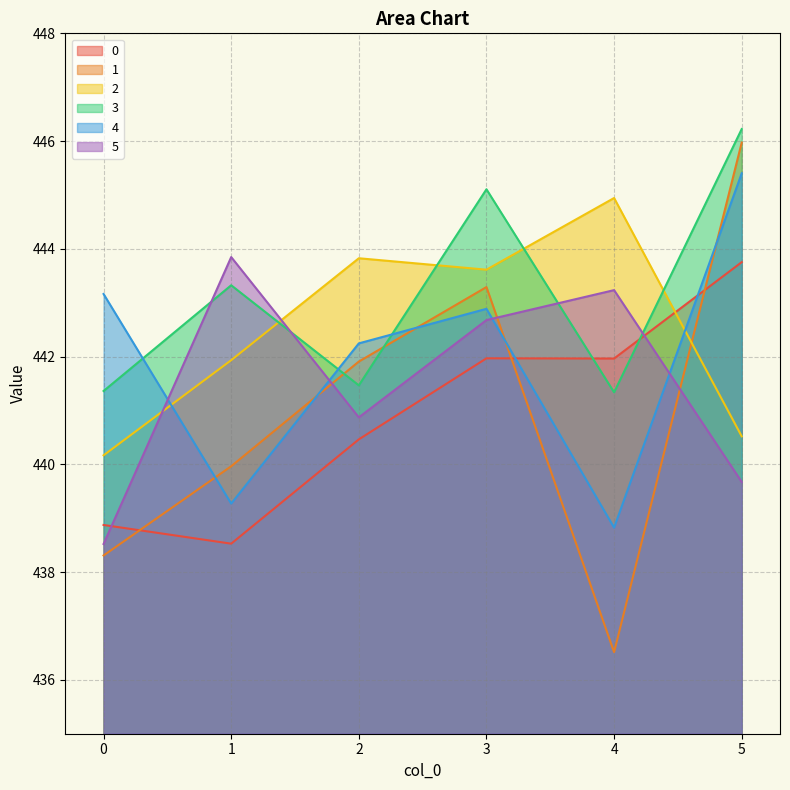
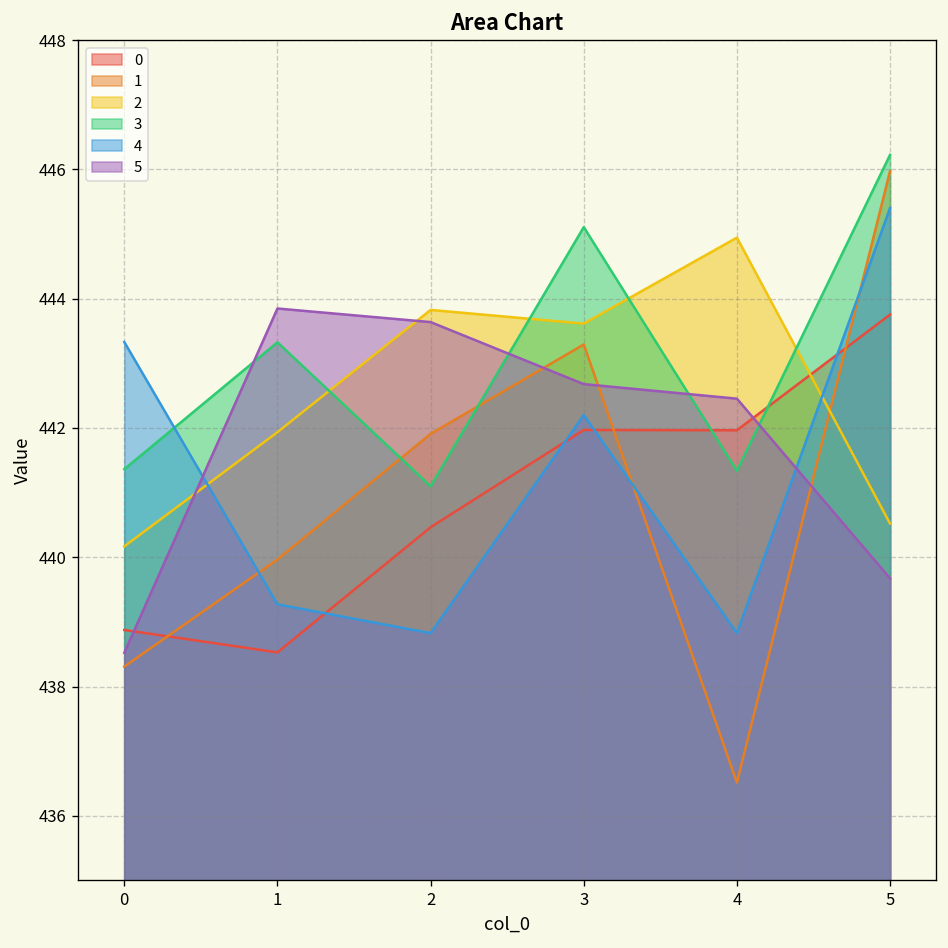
  {
    "3": {
      "0": 441.4,
      "1": 443.3,
-     "2": 441.5,
+     "2": 441.1,
      "3": 445.1,
      "4": 441.3,
      "5": 446.2
    },
    "4": {
-     "0": 443.2,
+     "0": 443.3,
      "1": 439.3,
-     "2": 442.2,
-     "3": 442.9,
+     "2": 438.8,
+     "3": 442.2,
      "4": 438.8,
      "5": 445.4
    },
    "5": {
      "0": 438.5,
      "1": 443.8,
-     "2": 440.9,
+     "2": 443.6,
      "3": 442.7,
-     "4": 443.2,
+     "4": 442.5,
      "5": 439.7
    }
  }
